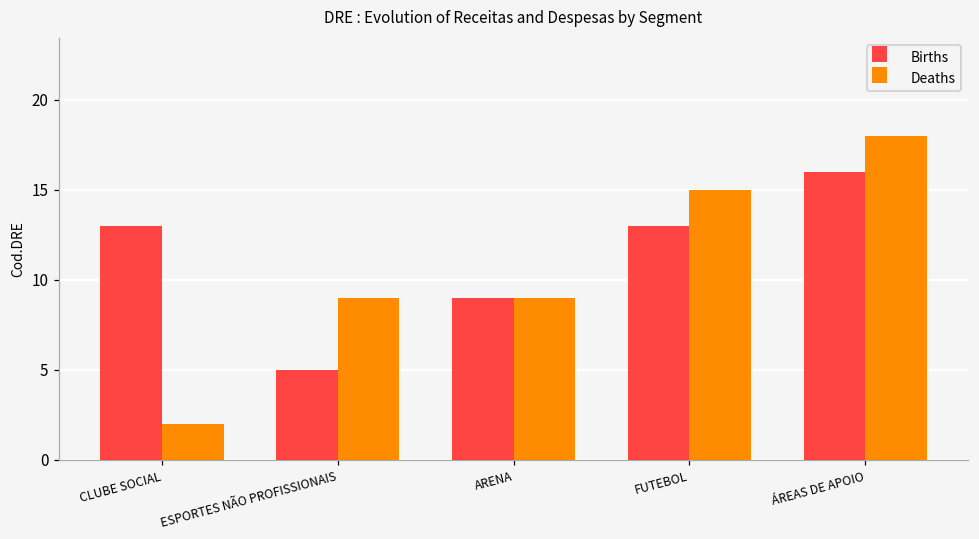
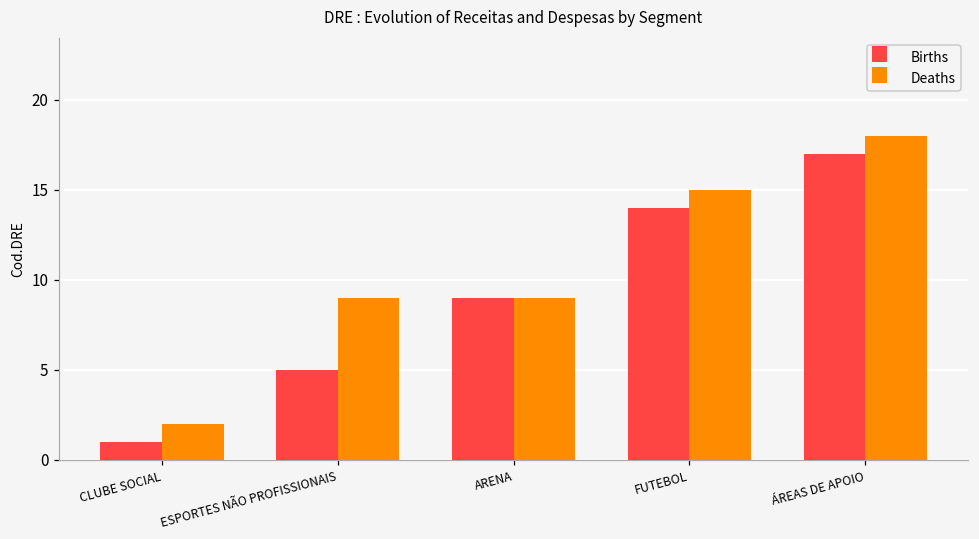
  {
    "Births": {
-     "CLUBE SOCIAL": 13,
+     "CLUBE SOCIAL": 1,
      "ESPORTES NÃO PROFISSIONAIS": 5,
      "ARENA": 9,
-     "FUTEBOL": 13,
-     "ÁREAS DE APOIO": 16
+     "FUTEBOL": 14,
+     "ÁREAS DE APOIO": 17
    },
    "Deaths": {
      "CLUBE SOCIAL": 2,
      "ESPORTES NÃO PROFISSIONAIS": 9,
      "ARENA": 9,
      "FUTEBOL": 15,
      "ÁREAS DE APOIO": 18
    }
  }
